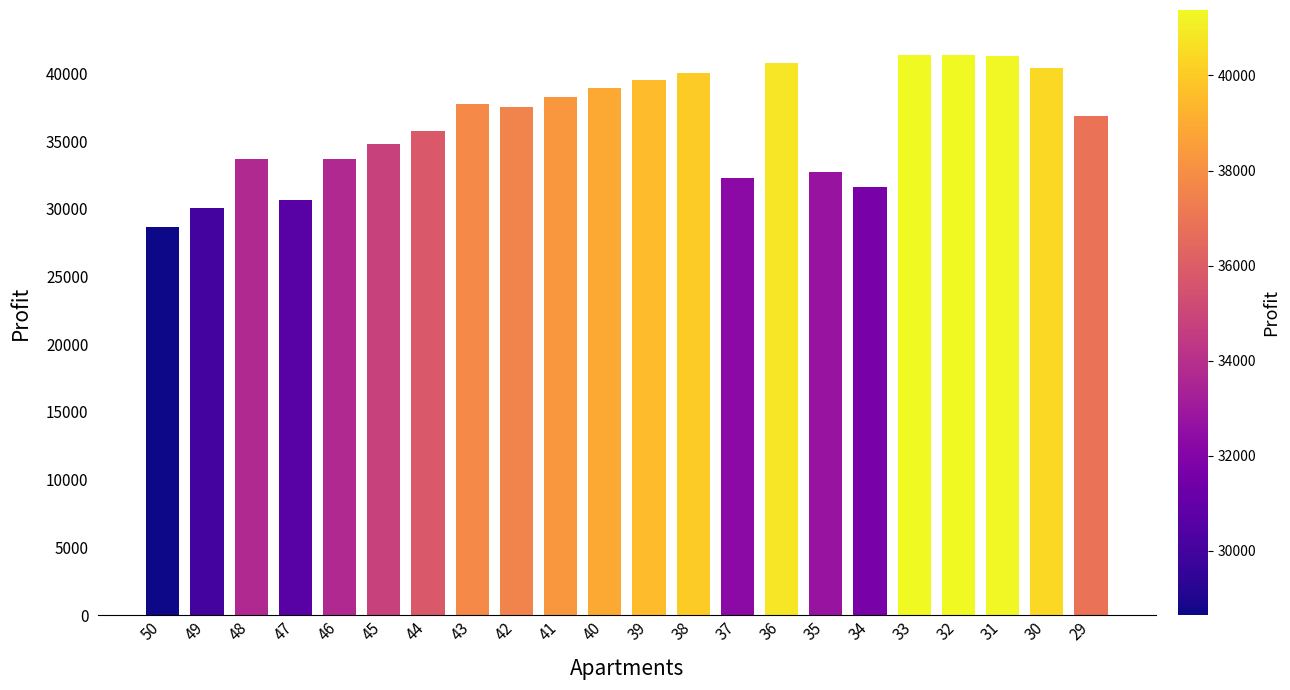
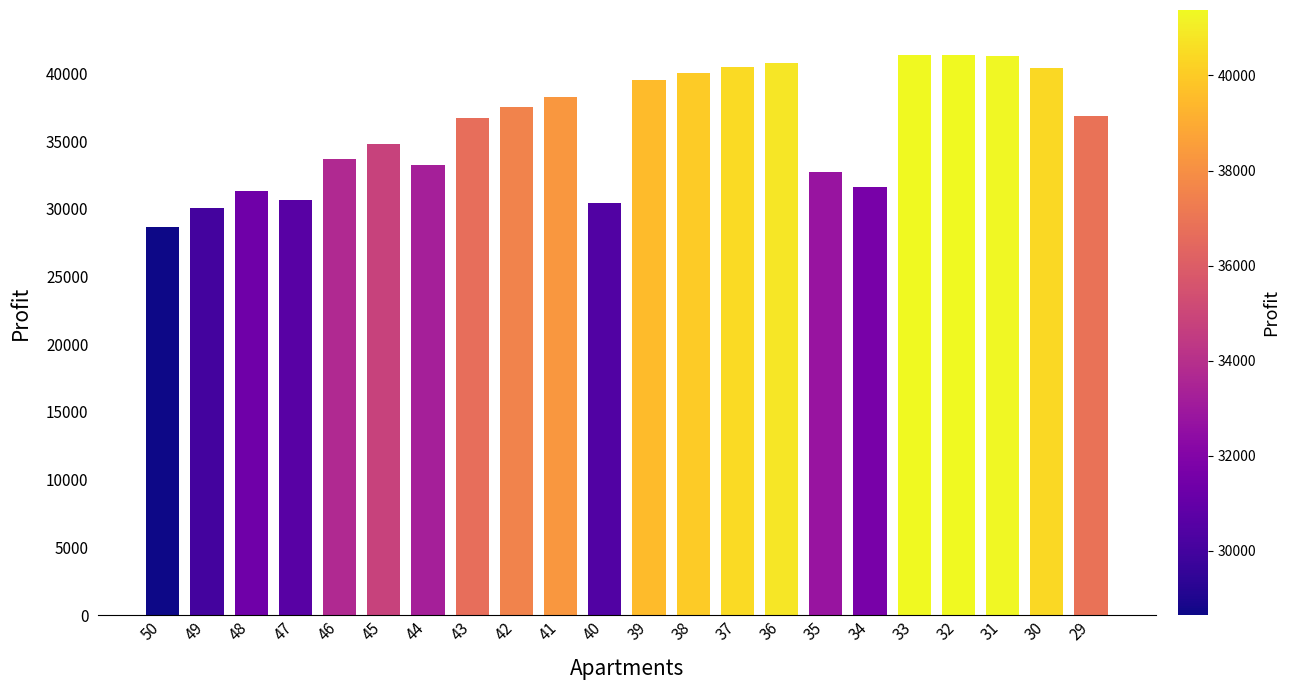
  {
    "50": 28700,
    "49": 30000,
-   "48": 33700,
+   "48": 31300,
    "47": 30600,
    "46": 33700,
    "45": 34800,
-   "44": 35800,
-   "43": 37800,
+   "44": 33200,
+   "43": 36700,
    "42": 37500,
    "41": 38300,
-   "40": 38900,
+   "40": 30400,
    "39": 39500,
    "38": 40000,
-   "37": 32300,
+   "37": 40400,
    "36": 40800,
    "35": 32700,
    "34": 31600,
    "33": 41300,
    "32": 41400,
    "31": 41300,
    "30": 40400,
    "29": 36900
  }
